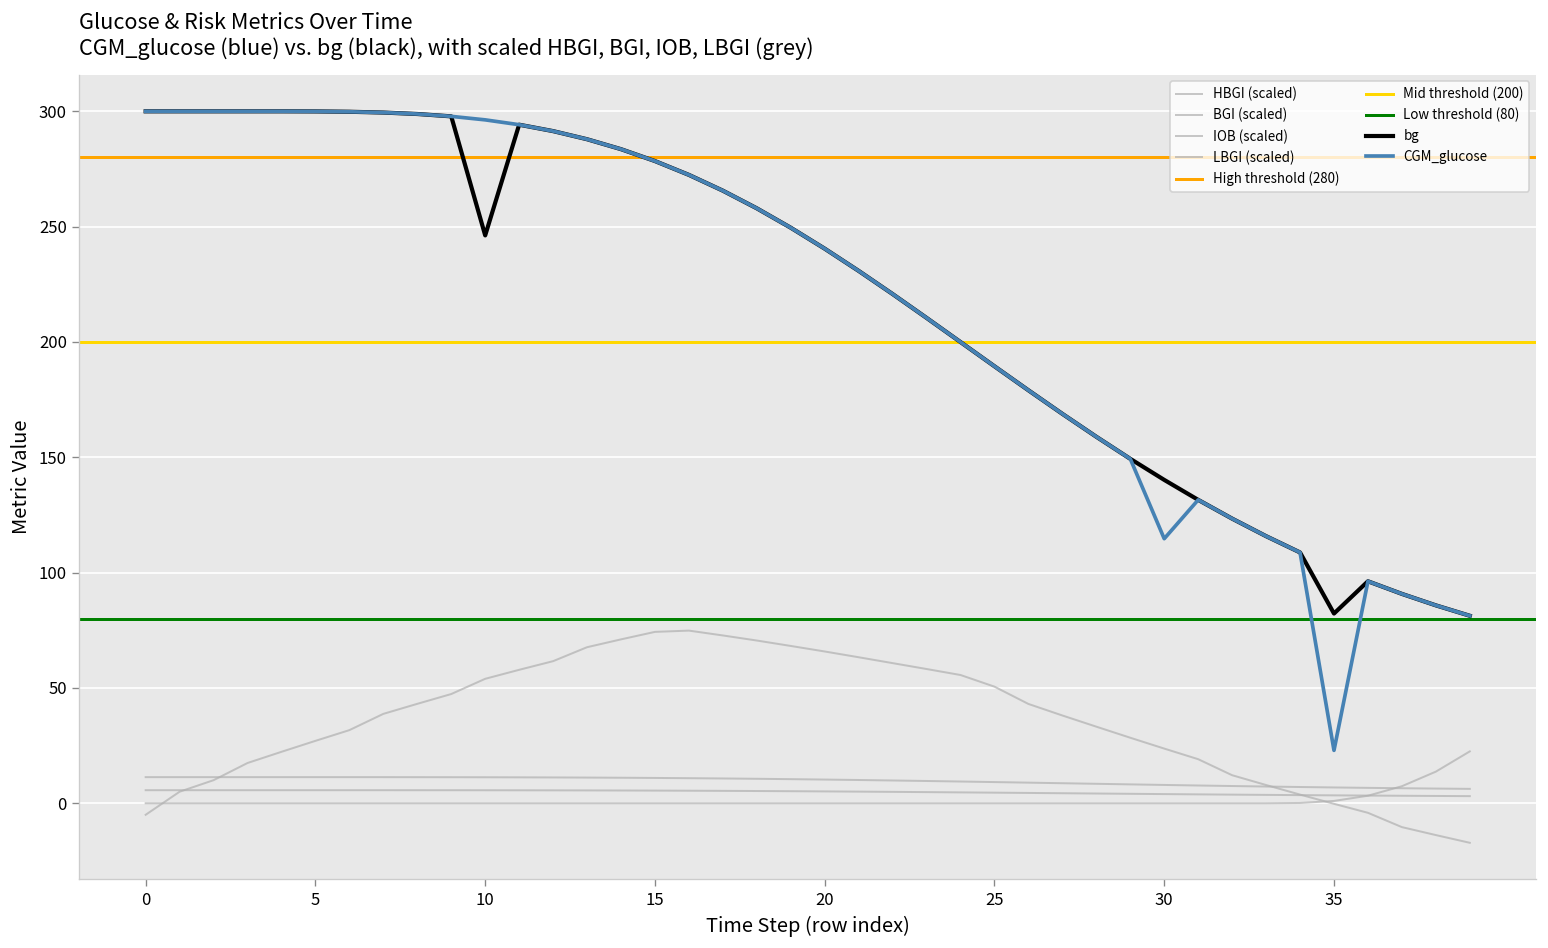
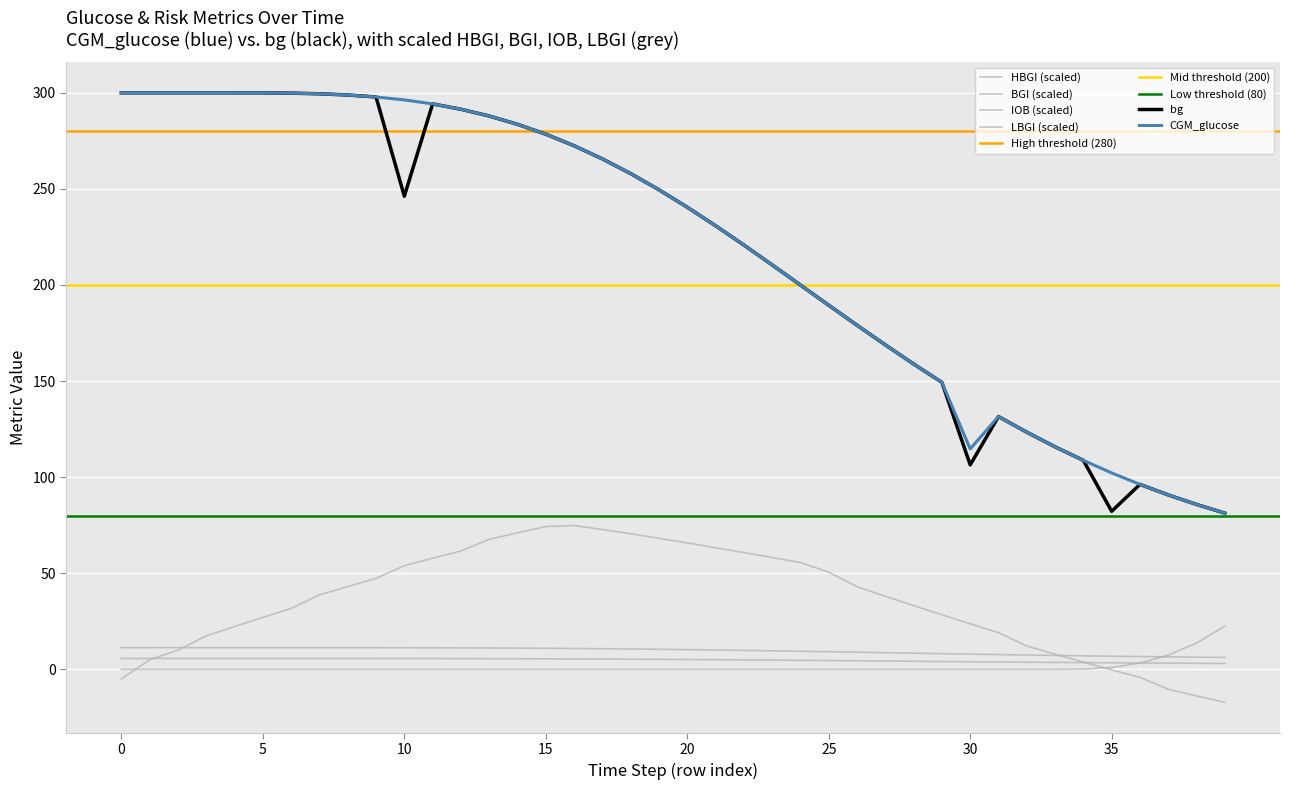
  {
    "bg": {
      "10": 246,
-     "30": 140,
+     "30": 106,
      "35": 82
    },
    "CGM_glucose": {
      "10": 296,
      "30": 115,
-     "35": 23
+     "35": 102
    }
  }
